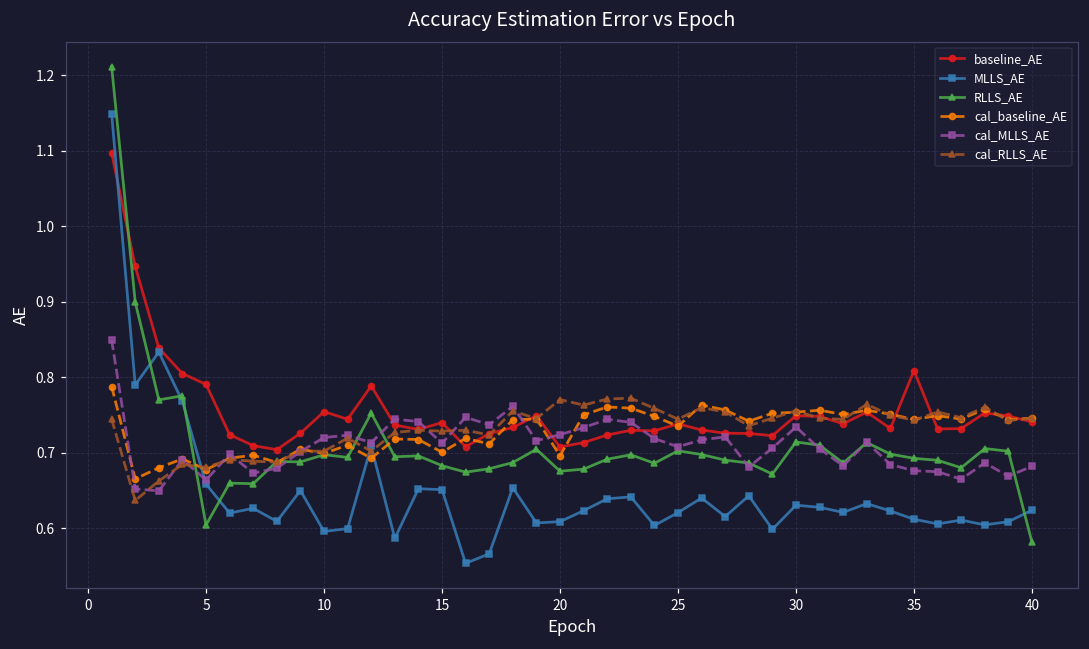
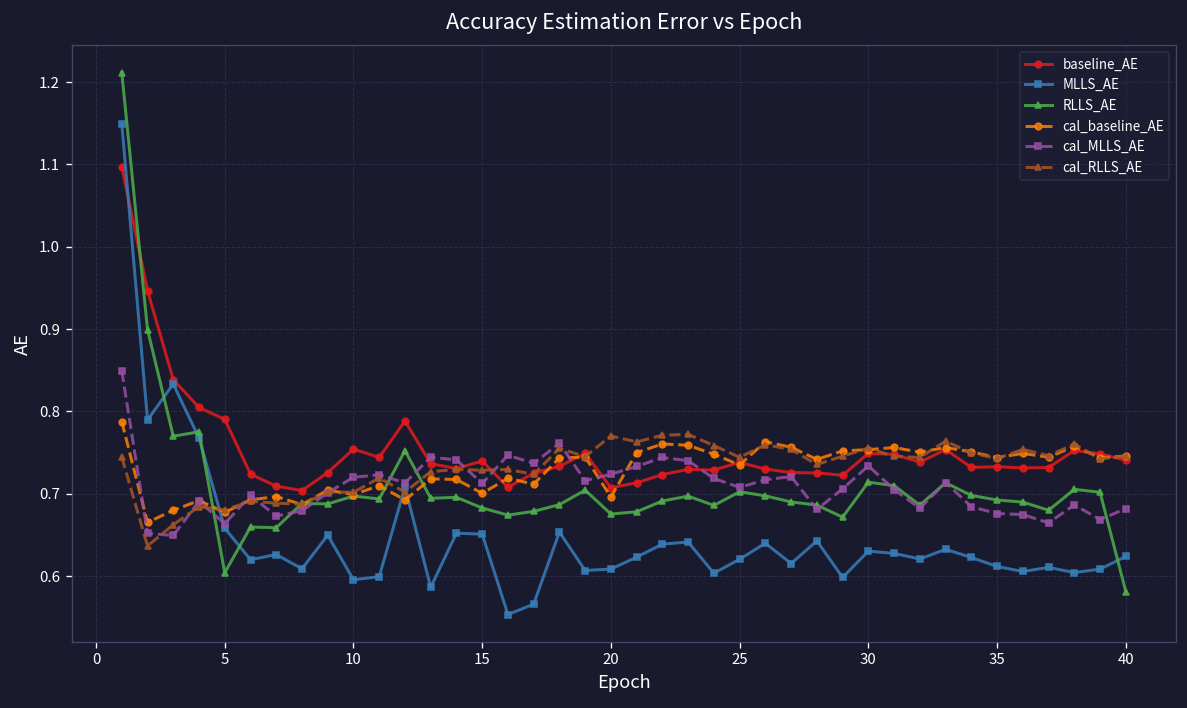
  {
    "baseline_AE": {
      "5": 0.79,
      "10": 0.75,
      "15": 0.74,
      "20": 0.71,
      "30": 0.75,
-     "35": 0.81,
+     "35": 0.73,
      "40": 0.74
    },
    "MLLS_AE": {
      "5": 0.66,
      "10": 0.60,
      "15": 0.65,
      "20": 0.61,
      "25": 0.62,
      "30": 0.63,
      "35": 0.61,
      "40": 0.62
    },
    "RLLS_AE": {
      "5": 0.60,
      "15": 0.68,
      "20": 0.68,
      "25": 0.70,
      "30": 0.71,
      "35": 0.69,
      "40": 0.58
    },
    "cal_baseline_AE": {
      "15": 0.70,
      "20": 0.70
    },
    "cal_MLLS_AE": {
      "5": 0.66,
      "10": 0.72,
      "15": 0.71,
      "20": 0.72,
      "25": 0.71,
      "30": 0.73,
      "35": 0.68,
      "40": 0.68
    },
    "cal_RLLS_AE": {
      "15": 0.73,
      "20": 0.77,
      "25": 0.74
    }
  }
